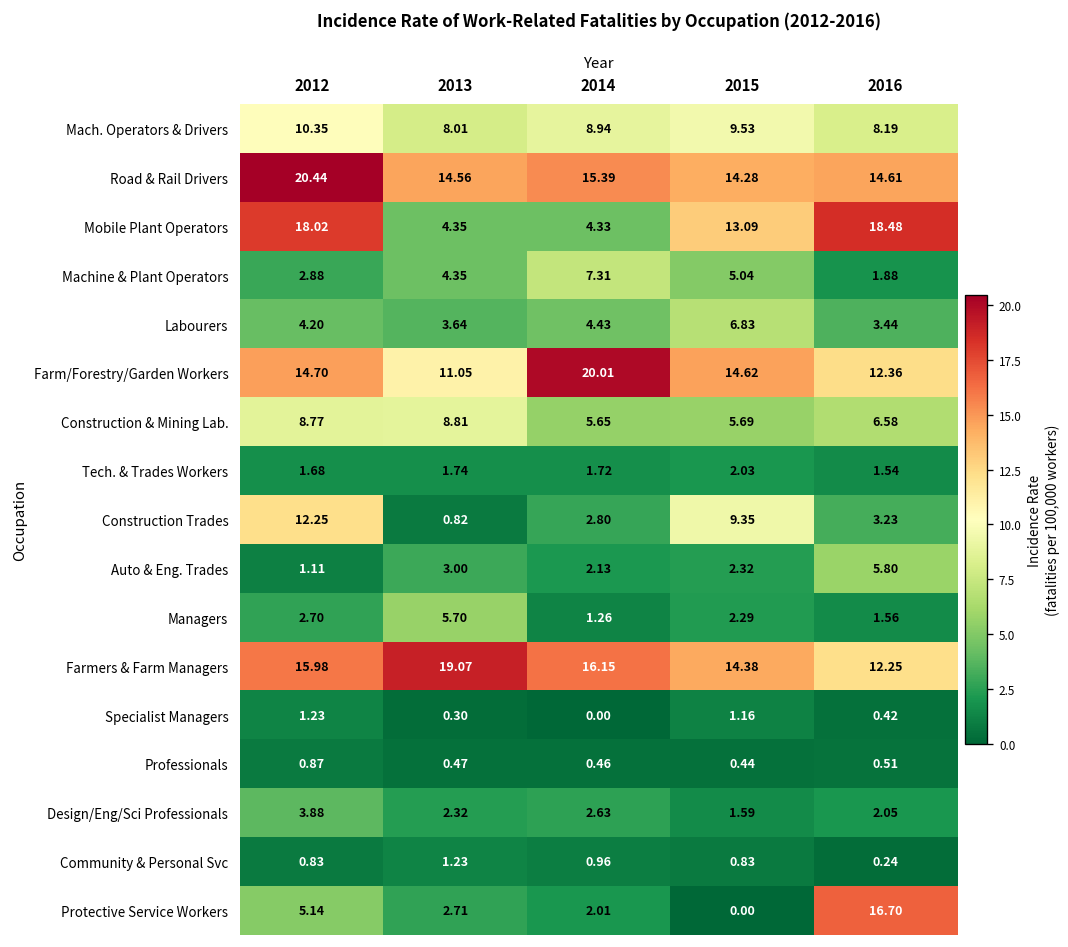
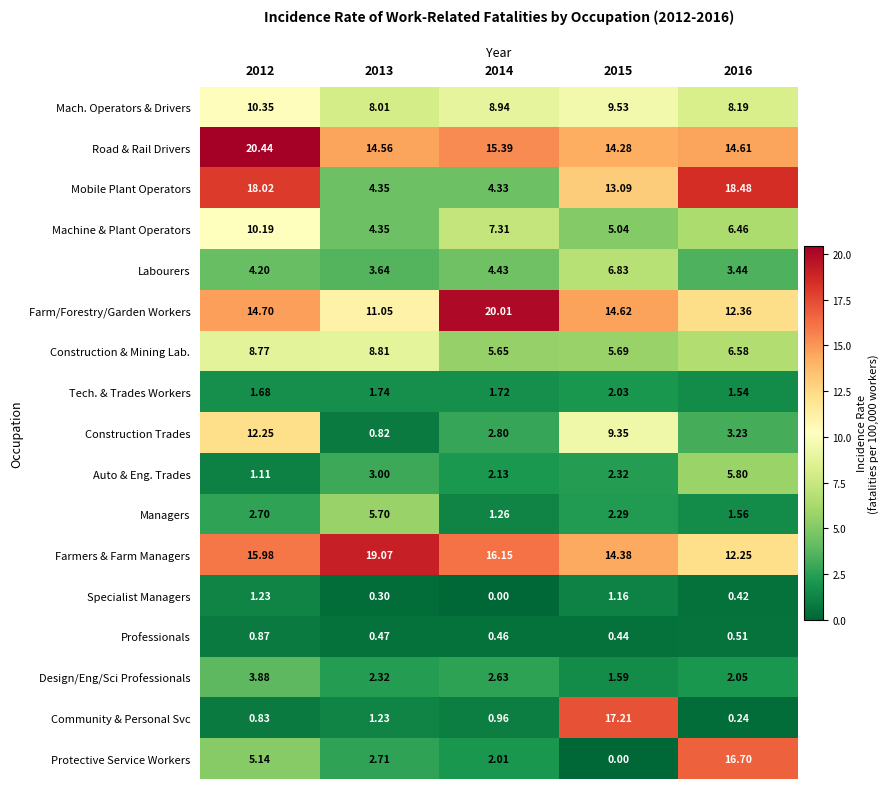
  {
    "Mach. Operators & Drivers": {
      "2012": 10.35,
      "2013": 8.01,
      "2014": 8.94,
      "2015": 9.53,
      "2016": 8.19
    },
    "Road & Rail Drivers": {
      "2012": 20.44,
      "2013": 14.56,
      "2014": 15.39,
      "2015": 14.28,
      "2016": 14.61
    },
    "Mobile Plant Operators": {
      "2012": 18.02,
      "2013": 4.35,
      "2014": 4.33,
      "2015": 13.09,
      "2016": 18.48
    },
    "Machine & Plant Operators": {
-     "2012": 2.88,
+     "2012": 10.19,
      "2013": 4.35,
      "2014": 7.31,
      "2015": 5.04,
-     "2016": 1.88
+     "2016": 6.46
    },
    "Labourers": {
      "2012": 4.20,
      "2013": 3.64,
      "2014": 4.43,
      "2015": 6.83,
      "2016": 3.44
    },
    "Farm/Forestry/Garden Workers": {
      "2012": 14.70,
      "2013": 11.05,
      "2014": 20.01,
      "2015": 14.62,
      "2016": 12.36
    },
    "Construction & Mining Lab.": {
      "2012": 8.77,
      "2013": 8.81,
      "2014": 5.65,
      "2015": 5.69,
      "2016": 6.58
    },
    "Tech. & Trades Workers": {
      "2012": 1.68,
      "2013": 1.74,
      "2014": 1.72,
      "2015": 2.03,
      "2016": 1.54
    },
    "Construction Trades": {
      "2012": 12.25,
      "2013": 0.82,
      "2014": 2.80,
      "2015": 9.35,
      "2016": 3.23
    },
    "Auto & Eng. Trades": {
      "2012": 1.11,
      "2013": 3.00,
      "2014": 2.13,
      "2015": 2.32,
      "2016": 5.80
    },
    "Managers": {
      "2012": 2.70,
      "2013": 5.70,
      "2014": 1.26,
      "2015": 2.29,
      "2016": 1.56
    },
    "Farmers & Farm Managers": {
      "2012": 15.98,
      "2013": 19.07,
      "2014": 16.15,
      "2015": 14.38,
      "2016": 12.25
    },
    "Specialist Managers": {
      "2012": 1.23,
      "2013": 0.30,
      "2014": 0.00,
      "2015": 1.16,
      "2016": 0.42
    },
    "Professionals": {
      "2012": 0.87,
      "2013": 0.47,
      "2014": 0.46,
      "2015": 0.44,
      "2016": 0.51
    },
    "Design/Eng/Sci Professionals": {
      "2012": 3.88,
      "2013": 2.32,
      "2014": 2.63,
      "2015": 1.59,
      "2016": 2.05
    },
    "Community & Personal Svc": {
      "2012": 0.83,
      "2013": 1.23,
      "2014": 0.96,
-     "2015": 0.83,
+     "2015": 17.21,
      "2016": 0.24
    },
    "Protective Service Workers": {
      "2012": 5.14,
      "2013": 2.71,
      "2014": 2.01,
      "2015": 0.00,
      "2016": 16.70
    }
  }
